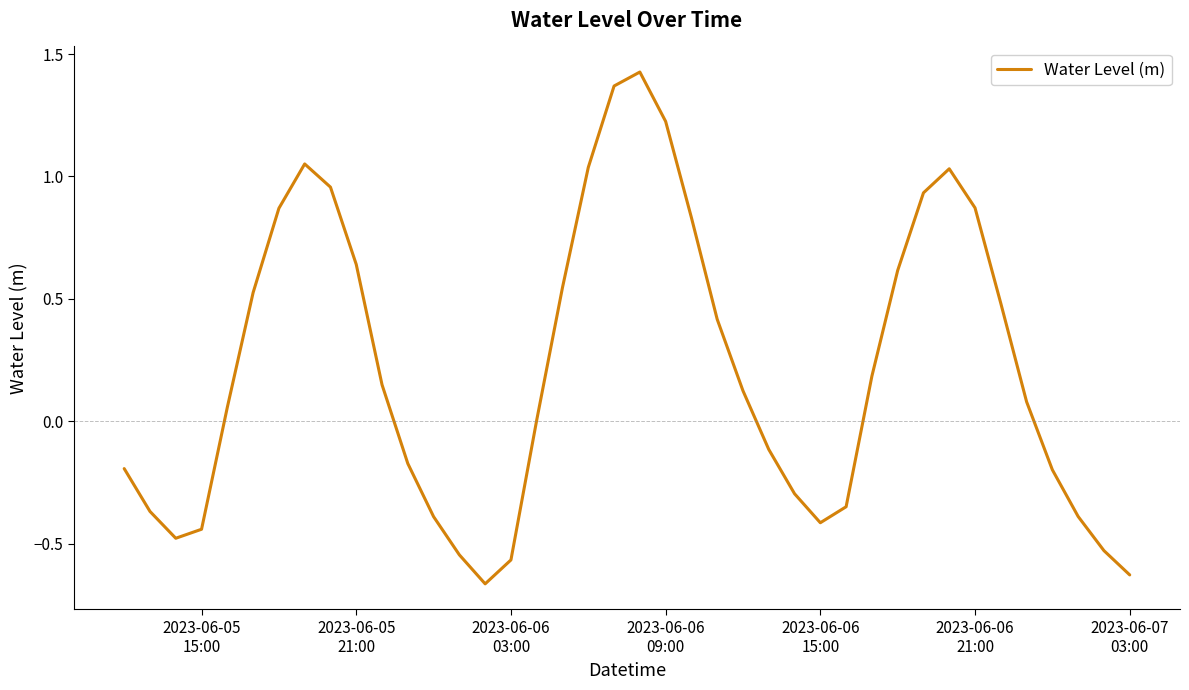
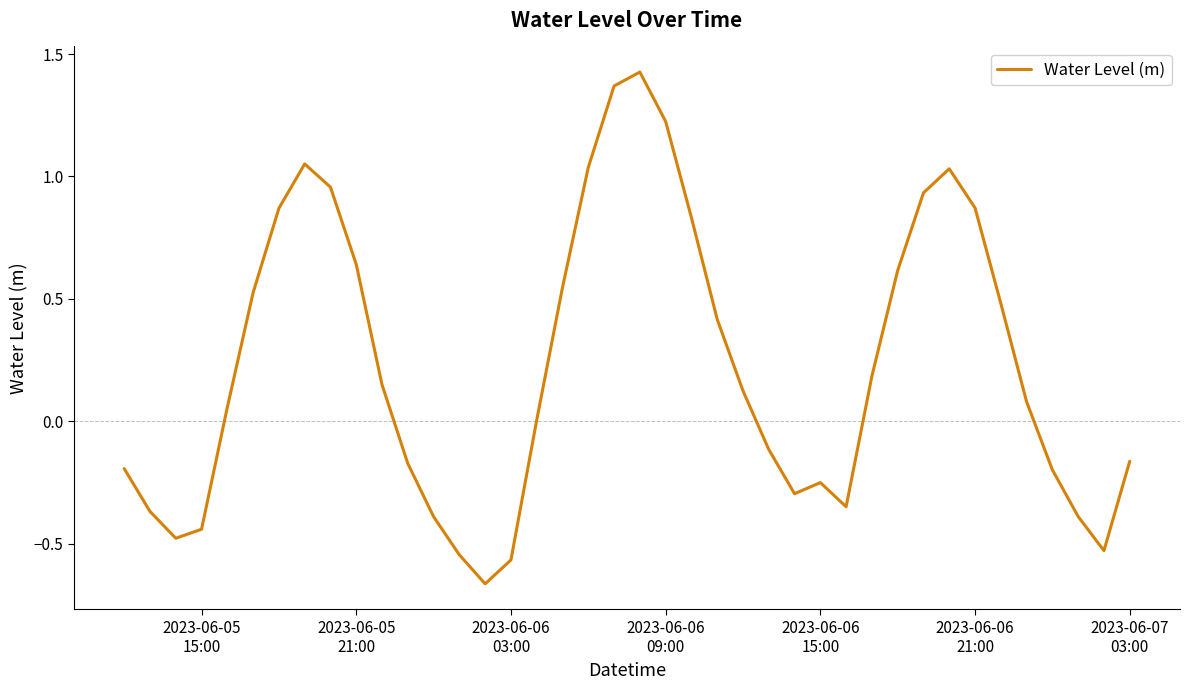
  {
    "2023-06-05 15:00": -0.44,
    "2023-06-05 21:00": 0.64,
    "2023-06-06 03:00": -0.57,
    "2023-06-06 09:00": 1.22,
-   "2023-06-06 15:00": -0.41,
+   "2023-06-06 15:00": -0.25,
    "2023-06-06 21:00": 0.87,
-   "2023-06-07 03:00": -0.63
+   "2023-06-07 03:00": -0.16
  }
